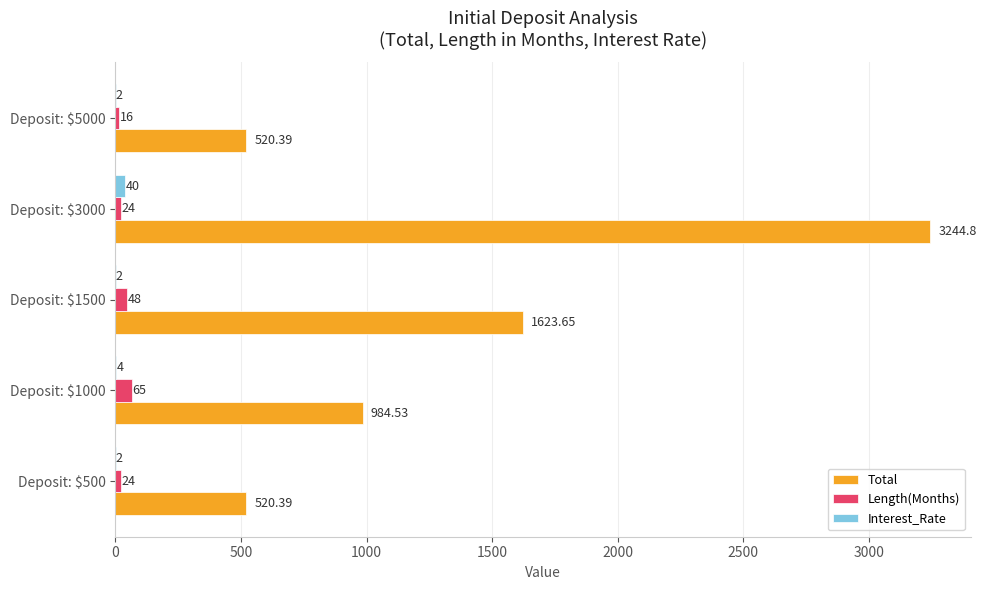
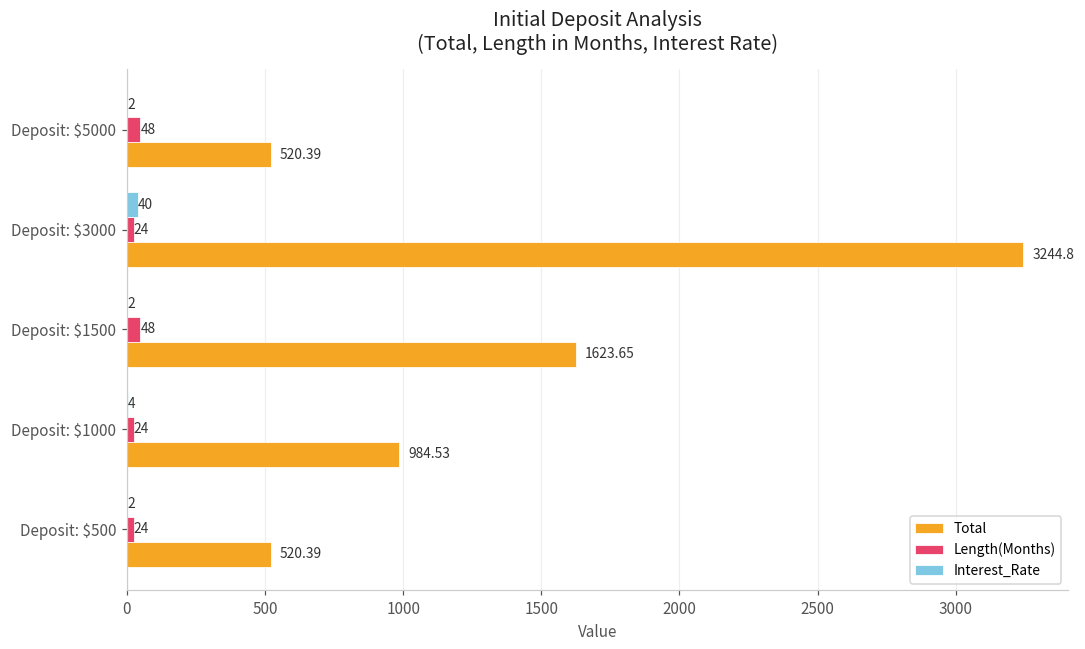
  {
    "Total": {
      "Deposit: $5000": 520.39,
      "Deposit: $3000": 3244.8,
      "Deposit: $1500": 1623.65,
      "Deposit: $1000": 984.53,
      "Deposit: $500": 520.39
    },
    "Length(Months)": {
-     "Deposit: $5000": 16,
+     "Deposit: $5000": 48,
      "Deposit: $3000": 24,
      "Deposit: $1500": 48,
-     "Deposit: $1000": 65,
+     "Deposit: $1000": 24,
      "Deposit: $500": 24
    },
    "Interest_Rate": {
      "Deposit: $5000": 2,
      "Deposit: $3000": 40,
      "Deposit: $1500": 2,
      "Deposit: $1000": 4,
      "Deposit: $500": 2
    }
  }
